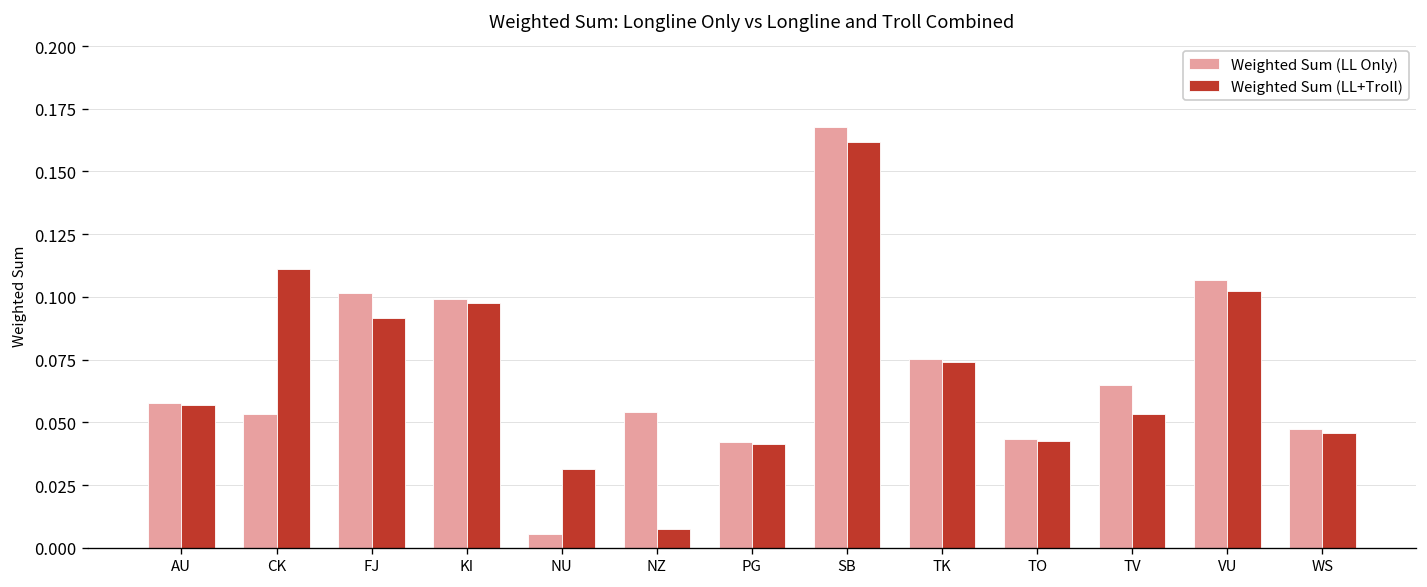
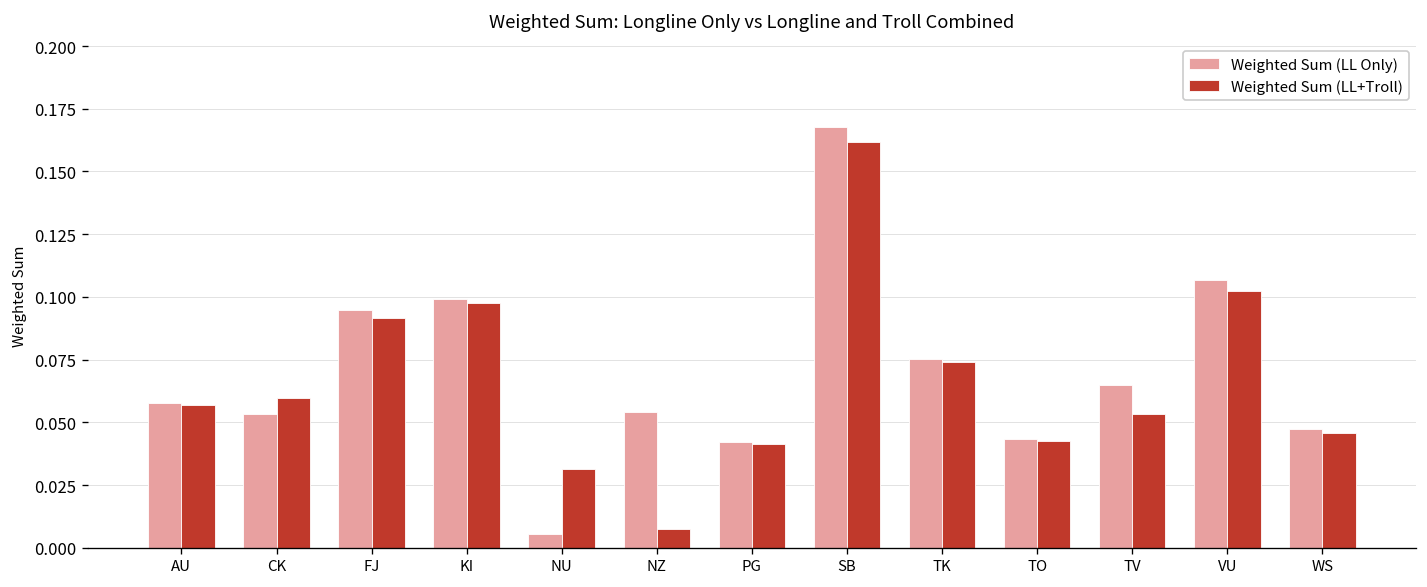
  {
    "Weighted Sum (LL Only)": {
      "AU": 0.058,
      "CK": 0.053,
-     "FJ": 0.102,
+     "FJ": 0.095,
      "KI": 0.099,
      "NU": 0.006,
      "NZ": 0.054,
      "PG": 0.042,
      "SB": 0.168,
      "TK": 0.075,
      "TO": 0.043,
      "TV": 0.065,
      "VU": 0.107,
      "WS": 0.047
    },
    "Weighted Sum (LL+Troll)": {
      "AU": 0.057,
-     "CK": 0.111,
+     "CK": 0.060,
      "FJ": 0.091,
      "KI": 0.098,
      "NU": 0.031,
      "NZ": 0.008,
      "PG": 0.041,
      "SB": 0.162,
      "TK": 0.074,
      "TO": 0.042,
      "TV": 0.053,
      "VU": 0.102,
      "WS": 0.046
    }
  }
